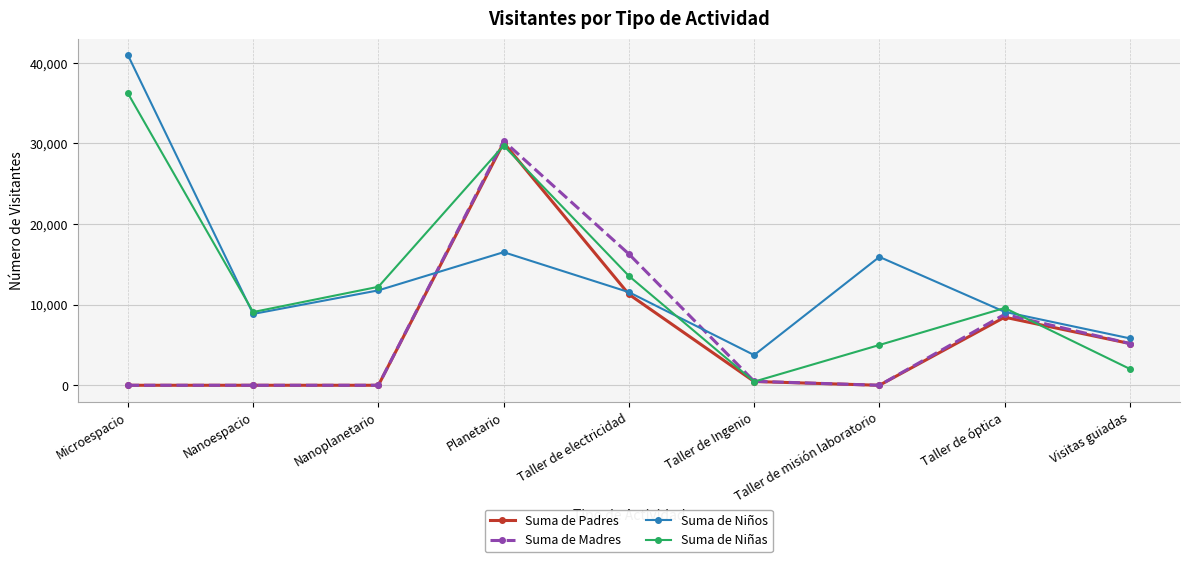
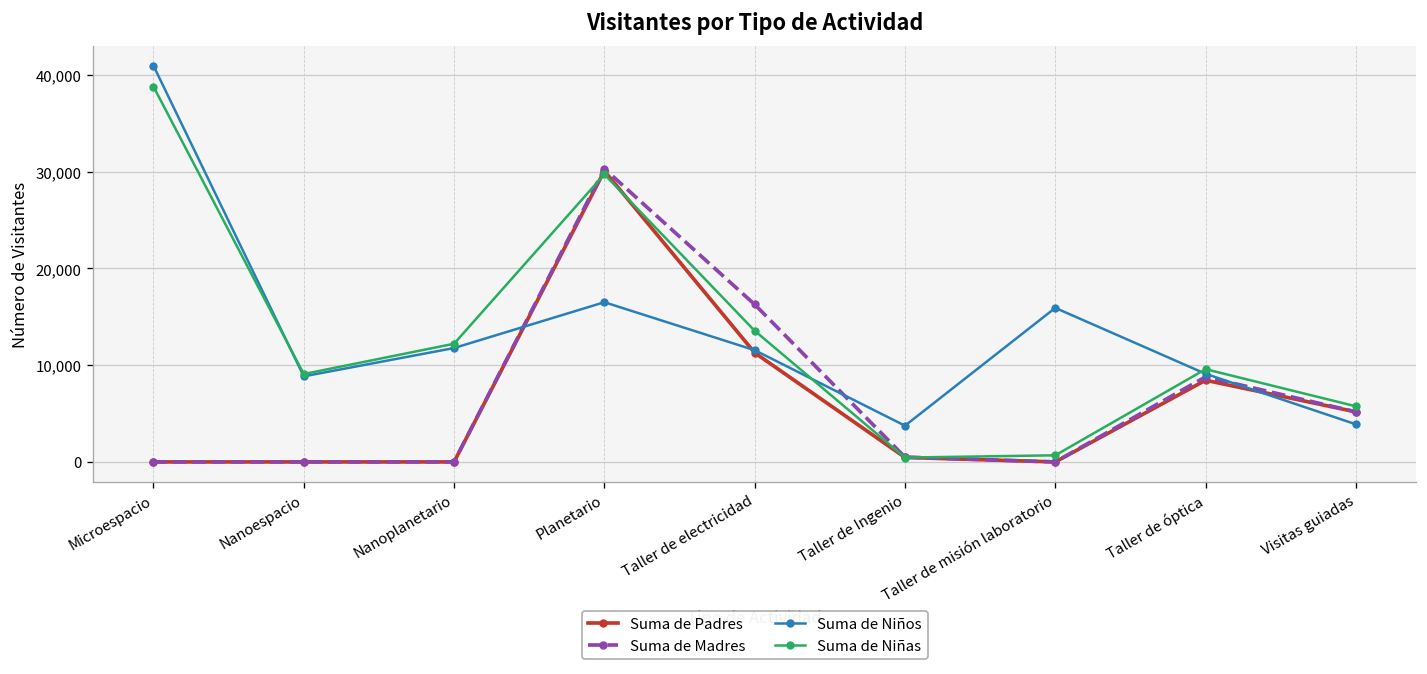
  {
    "Suma de Padres": {
      "Taller de óptica": "8,000"
    },
    "Suma de Madres": {
      "Taller de electricidad": "16,000"
    },
    "Suma de Niños": {
      "Microespacio": "41,000",
      "Nanoplanetario": "12,000",
      "Planetario": "17,000",
      "Taller de Ingenio": "4,000",
      "Taller de misión laboratorio": "16,000",
-     "Visitas guiadas": "6,000"
+     "Visitas guiadas": "4,000"
    },
    "Suma de Niñas": {
-     "Microespacio": "36,000",
+     "Microespacio": "39,000",
      "Nanoplanetario": "12,000",
      "Planetario": "30,000",
      "Taller de electricidad": "14,000",
-     "Taller de misión laboratorio": "5,000",
+     "Taller de misión laboratorio": "1,000",
      "Taller de óptica": "10,000",
-     "Visitas guiadas": "2,000"
+     "Visitas guiadas": "6,000"
    }
  }
